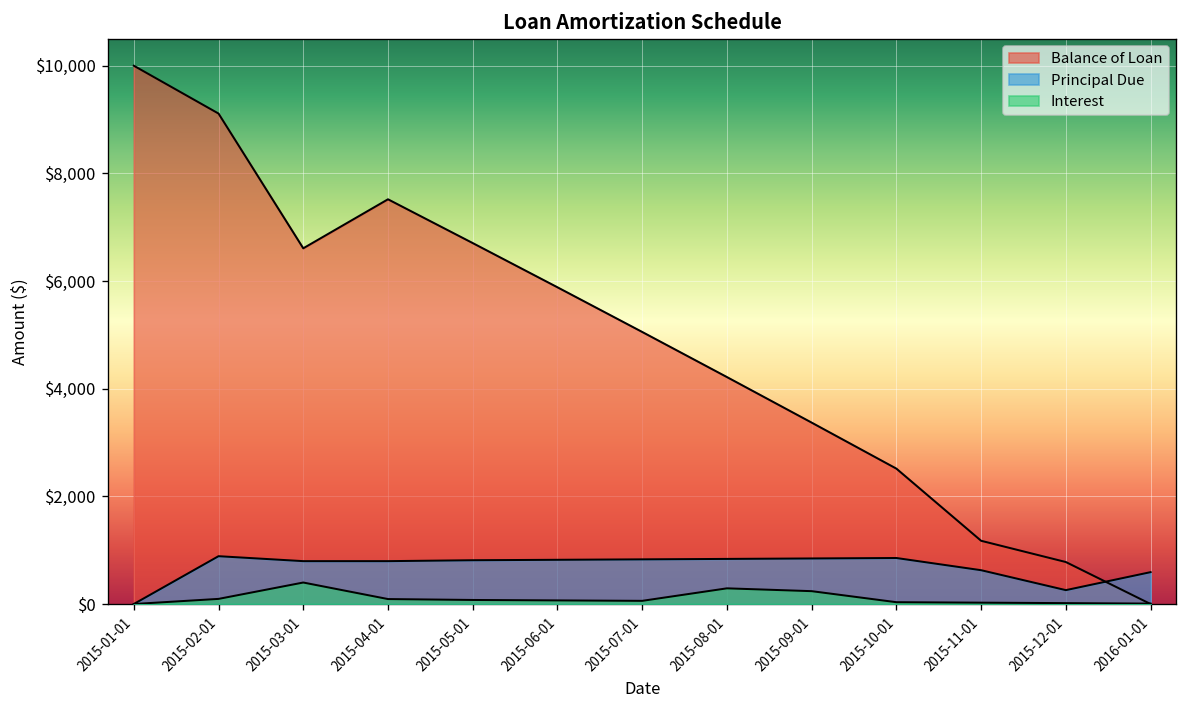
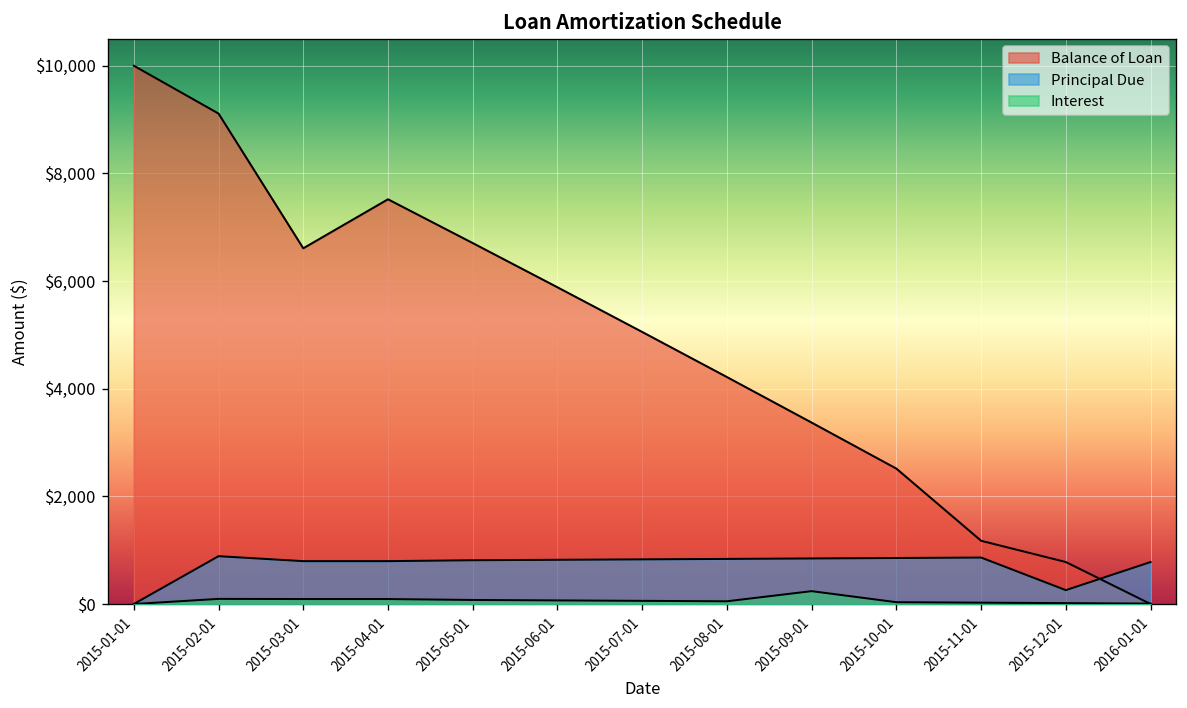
  {
    "Balance of Loan": {
      "2015-01-01": "$10,000",
      "2015-02-01": "$9,100",
      "2015-03-01": "$6,600",
      "2015-04-01": "$7,500",
      "2015-05-01": "$6,700",
      "2015-06-01": "$5,900",
      "2015-07-01": "$5,100",
      "2015-08-01": "$4,200",
      "2015-09-01": "$3,400",
      "2015-10-01": "$2,500",
      "2015-11-01": "$1,200",
      "2015-12-01": "$800"
    },
    "Principal Due": {
      "2015-02-01": "$900",
      "2015-03-01": "$800",
      "2015-04-01": "$800",
      "2015-05-01": "$800",
      "2015-06-01": "$800",
      "2015-07-01": "$800",
      "2015-08-01": "$800",
      "2015-09-01": "$800",
      "2015-10-01": "$900",
-     "2015-11-01": "$600",
+     "2015-11-01": "$900",
      "2015-12-01": "$300",
-     "2016-01-01": "$600"
+     "2016-01-01": "$800"
    },
    "Interest": {
      "2015-02-01": "$100",
-     "2015-03-01": "$400",
+     "2015-03-01": "$100",
      "2015-04-01": "$100",
      "2015-05-01": "$100",
      "2015-06-01": "$100",
      "2015-07-01": "$100",
-     "2015-08-01": "$300",
+     "2015-08-01": "$100",
      "2015-09-01": "$200",
      "2015-10-01": "$0",
      "2015-11-01": "$0",
      "2015-12-01": "$0"
    }
  }
